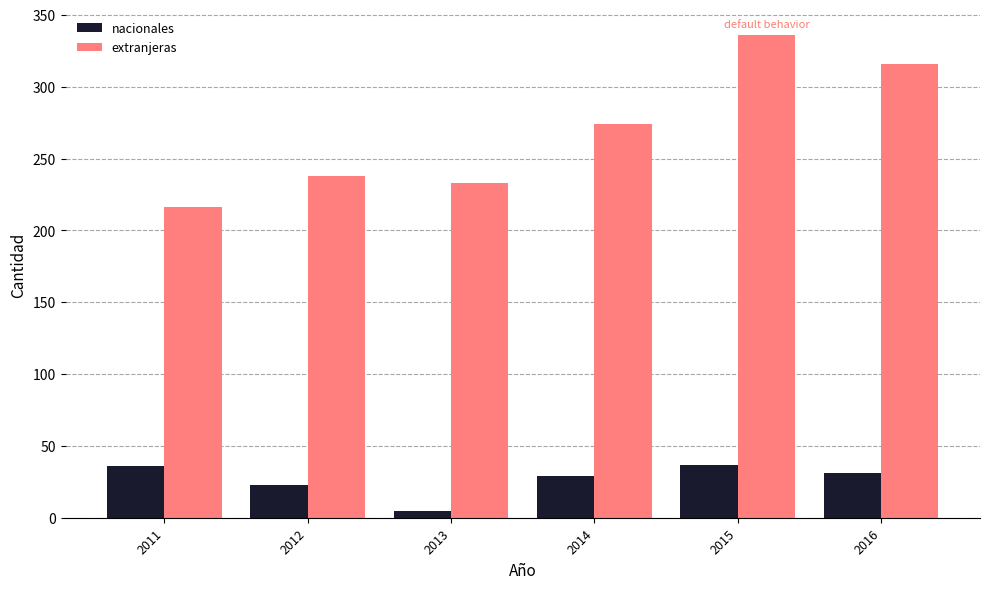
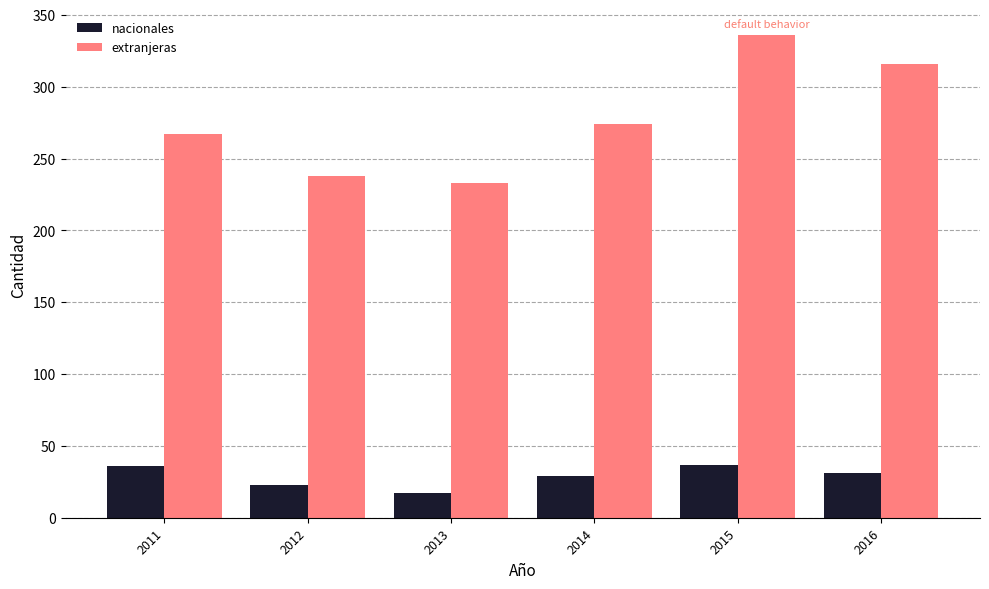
  {
    "nacionales": {
      "2011": 36,
      "2012": 23,
-     "2013": 5,
+     "2013": 17,
      "2014": 29,
      "2015": 37,
      "2016": 31
    },
    "extranjeras": {
-     "2011": 216,
+     "2011": 267,
      "2012": 238,
      "2013": 233,
      "2014": 274,
      "2015": 336,
      "2016": 316
    }
  }
